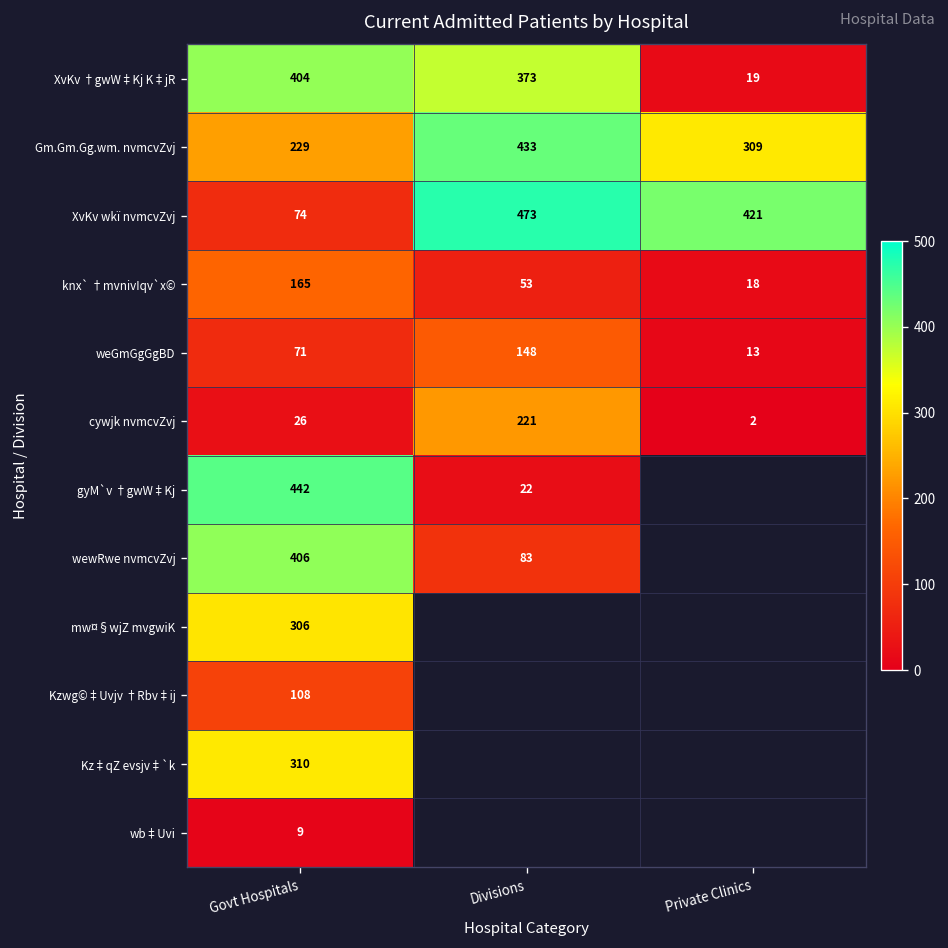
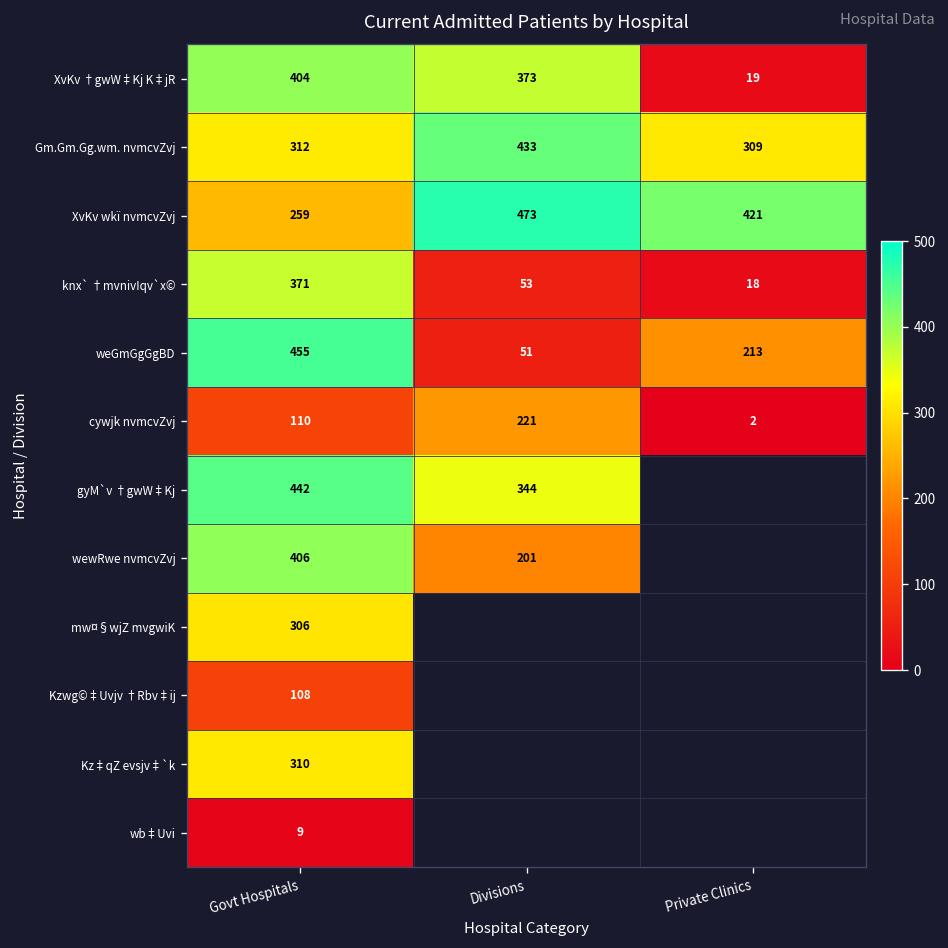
  {
    "XvKv †gwW‡Kj K‡jR": {
      "Govt Hospitals": 404,
      "Divisions": 373,
      "Private Clinics": 19
    },
    "Gm.Gm.Gg.wm. nvmcvZvj": {
-     "Govt Hospitals": 229,
+     "Govt Hospitals": 312,
      "Divisions": 433,
      "Private Clinics": 309
    },
    "XvKv wkï nvmcvZvj": {
-     "Govt Hospitals": 74,
+     "Govt Hospitals": 259,
      "Divisions": 473,
      "Private Clinics": 421
    },
    "knx` †mvnivIqv`x©": {
-     "Govt Hospitals": 165,
+     "Govt Hospitals": 371,
      "Divisions": 53,
      "Private Clinics": 18
    },
    "weGmGgGgBD": {
-     "Govt Hospitals": 71,
-     "Divisions": 148,
-     "Private Clinics": 13
+     "Govt Hospitals": 455,
+     "Divisions": 51,
+     "Private Clinics": 213
    },
    "cywjk nvmcvZvj": {
-     "Govt Hospitals": 26,
+     "Govt Hospitals": 110,
      "Divisions": 221,
      "Private Clinics": 2
    },
    "gyM`v †gwW‡Kj": {
      "Govt Hospitals": 442,
-     "Divisions": 22
+     "Divisions": 344
    },
    "wewRwe nvmcvZvj": {
      "Govt Hospitals": 406,
-     "Divisions": 83
+     "Divisions": 201
    },
    "mw¤§wjZ mvgwiK": {
      "Govt Hospitals": 306
    },
    "Kzwg©‡Uvjv †Rbv‡ij": {
      "Govt Hospitals": 108
    },
    "Kz‡qZ evsjv‡`k": {
      "Govt Hospitals": 310
    },
    "wb‡Uvi": {
      "Govt Hospitals": 9
    }
  }
